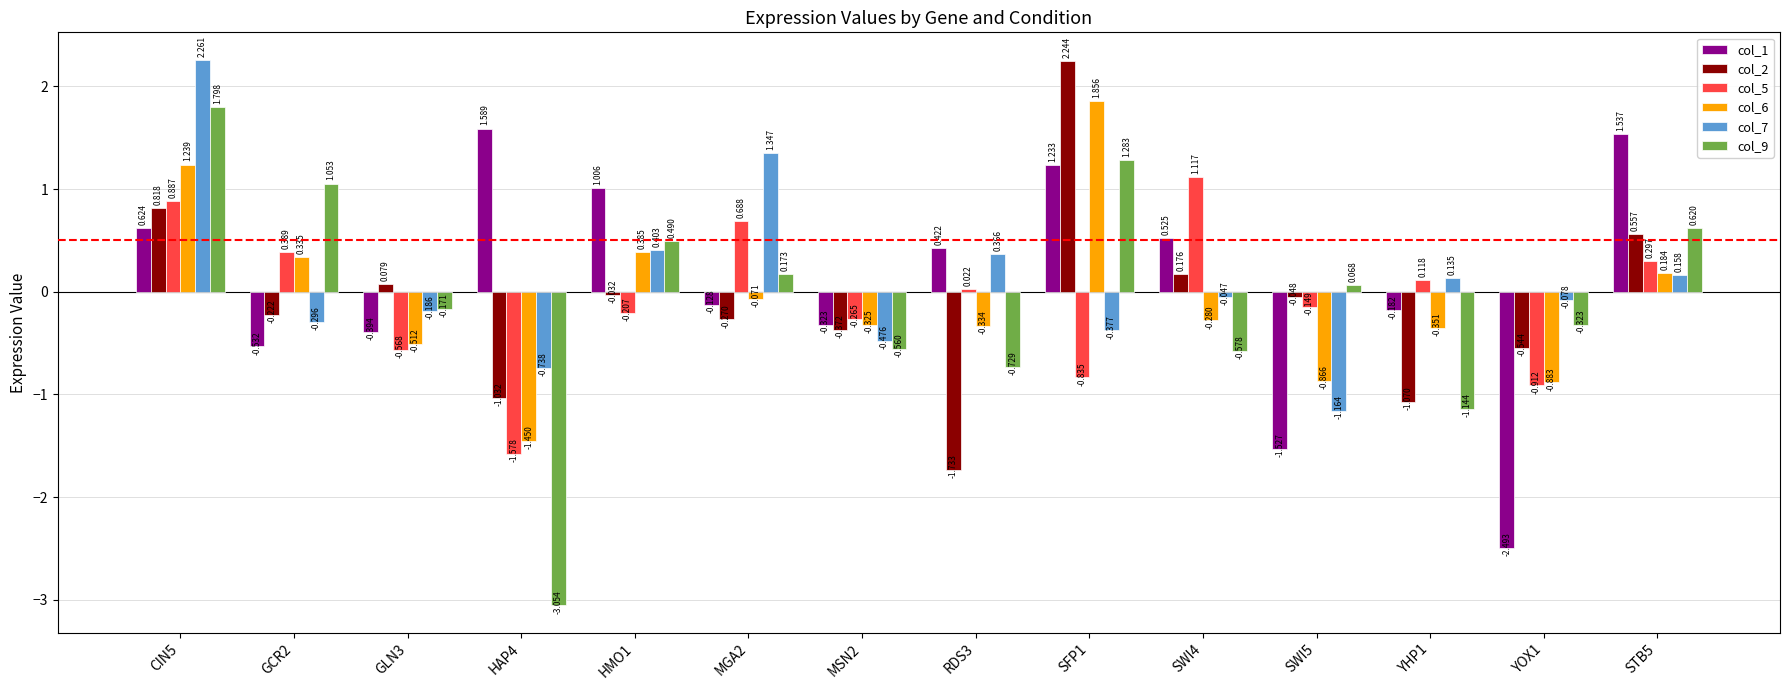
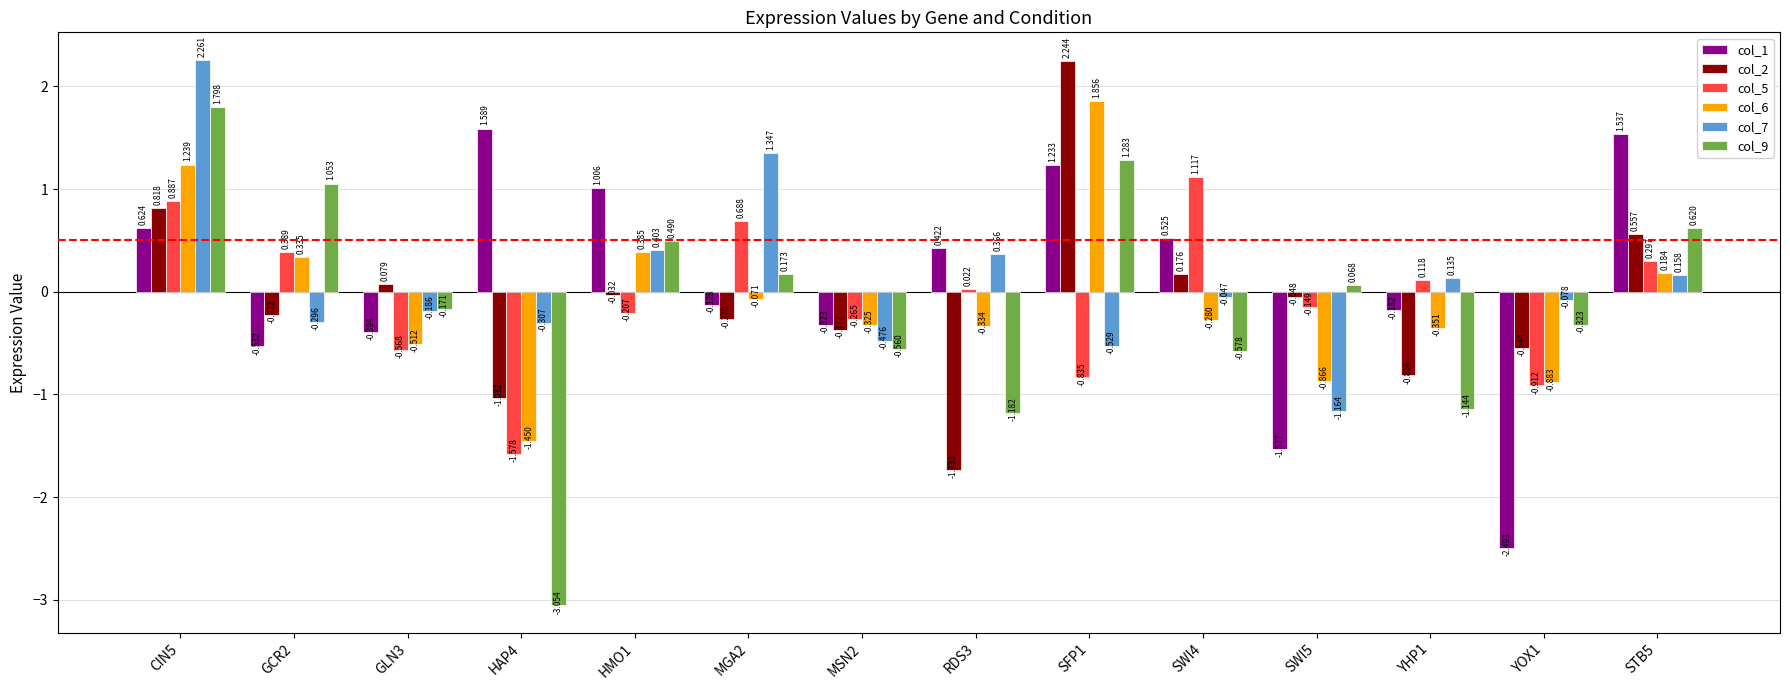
  {
    "col_1": {
      "CIN5": 0.624,
      "GCR2": -0.532,
      "GLN3": -0.394,
      "HAP4": 1.589,
      "HMO1": 1.006,
      "MGA2": -0.128,
      "MSN2": -0.323,
      "RDS3": 0.422,
      "SFP1": 1.233,
      "SWI4": 0.525,
      "SWI5": -1.527,
      "YHP1": -0.182,
      "YOX1": -2.493,
      "STB5": 1.537
    },
    "col_2": {
      "CIN5": 0.818,
      "GCR2": -0.222,
      "GLN3": 0.079,
      "HAP4": -1.032,
      "HMO1": -0.032,
      "MGA2": -0.270,
      "MSN2": -0.372,
      "RDS3": -1.733,
      "SFP1": 2.244,
      "SWI4": 0.176,
      "SWI5": -0.048,
-     "YHP1": -1.070,
+     "YHP1": -0.816,
      "YOX1": -0.544,
      "STB5": 0.557
    },
    "col_5": {
      "CIN5": 0.887,
      "GCR2": 0.389,
      "GLN3": -0.568,
      "HAP4": -1.578,
      "HMO1": -0.207,
      "MGA2": 0.688,
      "MSN2": -0.265,
      "RDS3": 0.022,
      "SFP1": -0.835,
      "SWI4": 1.117,
      "SWI5": -0.149,
      "YHP1": 0.118,
      "YOX1": -0.912,
      "STB5": 0.297
    },
    "col_6": {
      "CIN5": 1.239,
      "GCR2": 0.335,
      "GLN3": -0.512,
      "HAP4": -1.450,
      "HMO1": 0.385,
      "MGA2": -0.071,
      "MSN2": -0.325,
      "RDS3": -0.334,
      "SFP1": 1.856,
      "SWI4": -0.280,
      "SWI5": -0.866,
      "YHP1": -0.351,
      "YOX1": -0.883,
      "STB5": 0.184
    },
    "col_7": {
      "CIN5": 2.261,
      "GCR2": -0.296,
      "GLN3": -0.186,
-     "HAP4": -0.738,
+     "HAP4": -0.307,
      "HMO1": 0.403,
      "MGA2": 1.347,
      "MSN2": -0.476,
      "RDS3": 0.366,
-     "SFP1": -0.377,
+     "SFP1": -0.529,
      "SWI4": -0.047,
      "SWI5": -1.164,
      "YHP1": 0.135,
      "YOX1": -0.078,
      "STB5": 0.158
    },
    "col_9": {
      "CIN5": 1.798,
      "GCR2": 1.053,
      "GLN3": -0.171,
      "HAP4": -3.054,
      "HMO1": 0.490,
      "MGA2": 0.173,
      "MSN2": -0.560,
-     "RDS3": -0.729,
+     "RDS3": -1.182,
      "SFP1": 1.283,
      "SWI4": -0.578,
      "SWI5": 0.068,
      "YHP1": -1.144,
      "YOX1": -0.323,
      "STB5": 0.620
    }
  }
